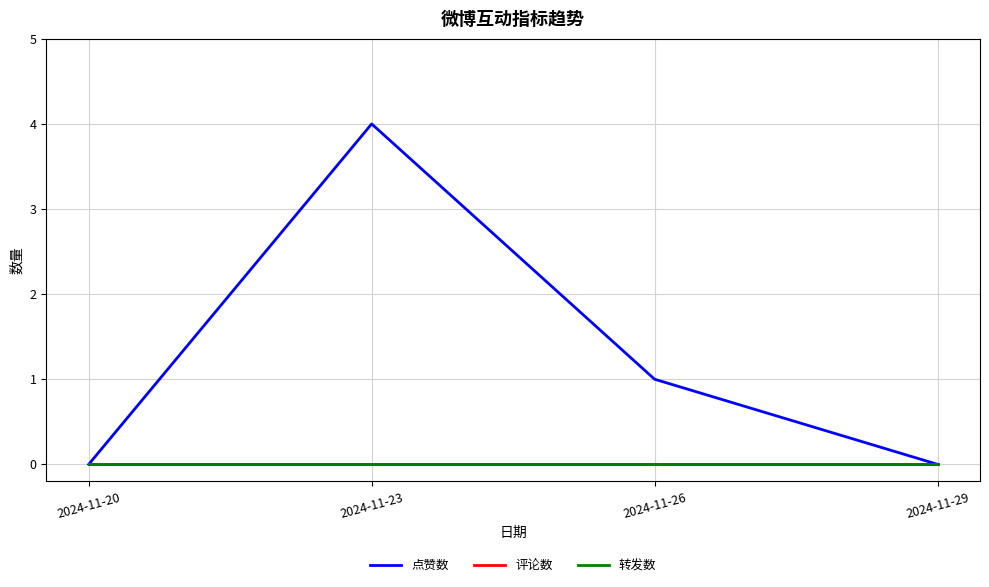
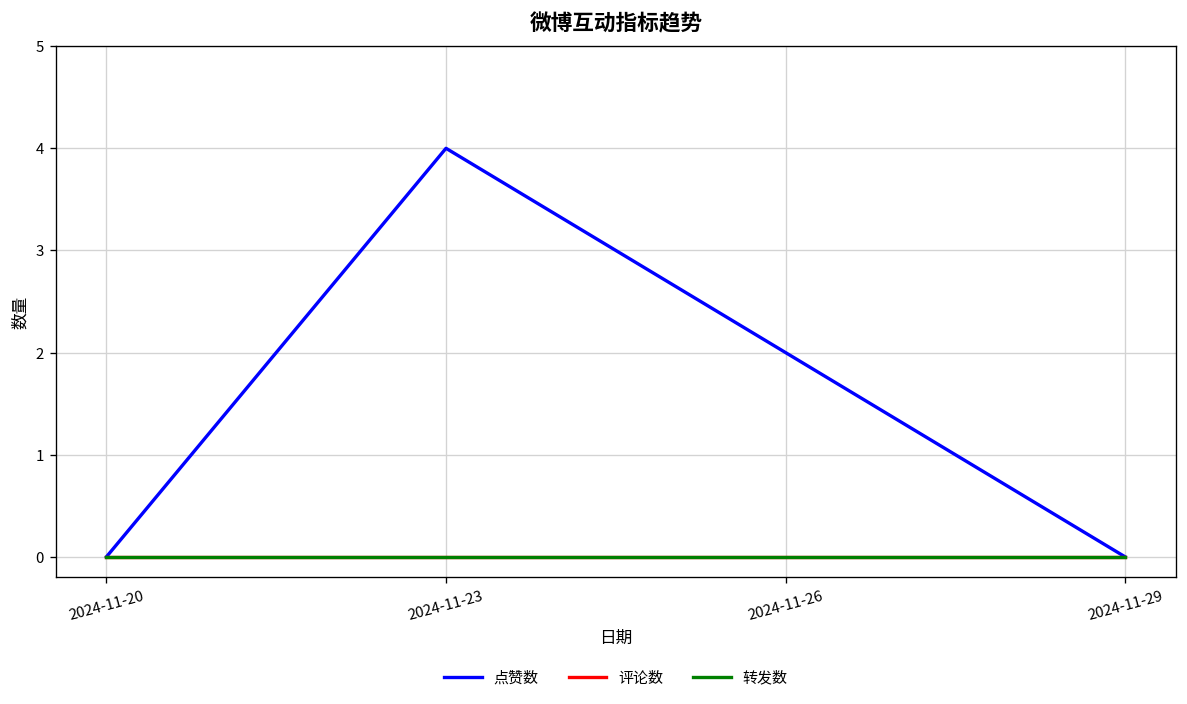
  {
    "点赞数": {
      "2024-11-23": 4,
-     "2024-11-26": 1
+     "2024-11-26": 2
    },
    "转发数": {
      "2024-11-23": 0,
      "2024-11-26": 0
    }
  }
